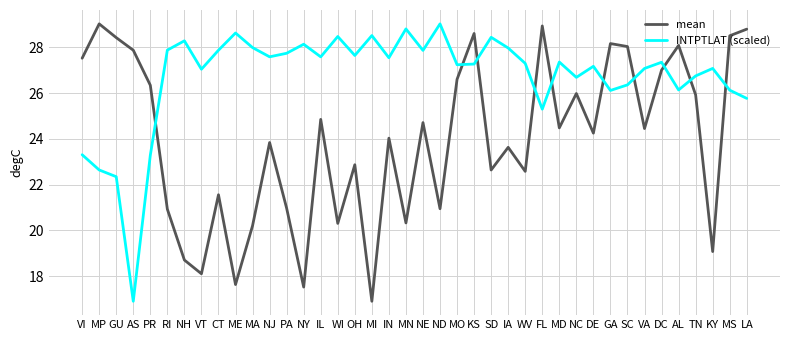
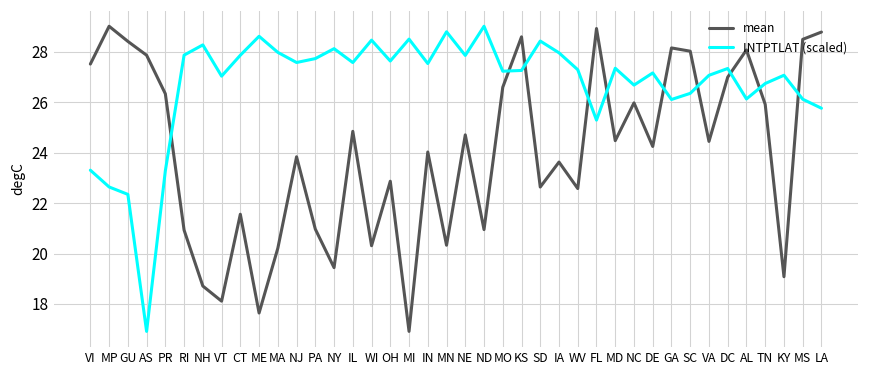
  {
    "mean": {
      "VI": 27.5,
      "MP": 29.0,
      "GU": 28.4,
      "AS": 27.9,
      "PR": 26.3,
      "RI": 20.9,
      "NH": 18.7,
      "VT": 18.1,
      "CT": 21.6,
      "ME": 17.6,
      "MA": 20.2,
      "NJ": 23.8,
      "PA": 21.0,
-     "NY": 17.5,
+     "NY": 19.4,
      "IL": 24.9,
      "WI": 20.3,
      "OH": 22.9,
      "MI": 16.9,
      "IN": 24.0,
      "MN": 20.3,
      "NE": 24.7,
      "ND": 21.0,
      "MO": 26.6,
      "KS": 28.6,
      "SD": 22.6,
      "IA": 23.6,
      "WV": 22.6,
      "FL": 28.9,
      "MD": 24.5,
      "NC": 26.0,
      "DE": 24.3,
      "GA": 28.2,
      "SC": 28.0,
      "VA": 24.5,
      "DC": 27.0,
      "AL": 28.1,
      "TN": 25.9,
      "KY": 19.1,
      "MS": 28.5,
      "LA": 28.8
    },
    "INTPTLAT (scaled)": {
      "VI": 23.3,
      "MP": 22.6,
      "GU": 22.3,
      "AS": 16.9,
      "PR": 23.3,
      "RI": 27.9,
      "NH": 28.3,
      "VT": 27.0,
      "CT": 27.9,
      "ME": 28.6,
      "MA": 28.0,
      "NJ": 27.6,
      "PA": 27.7,
      "NY": 28.1,
      "IL": 27.6,
      "WI": 28.5,
      "OH": 27.6,
      "MI": 28.5,
      "IN": 27.5,
      "MN": 28.8,
      "NE": 27.9,
      "ND": 29.0,
      "MO": 27.2,
      "KS": 27.3,
      "SD": 28.4,
      "IA": 28.0,
      "WV": 27.3,
      "FL": 25.3,
      "MD": 27.4,
      "NC": 26.7,
      "DE": 27.2,
      "GA": 26.1,
      "SC": 26.4,
      "VA": 27.1,
      "DC": 27.3,
      "AL": 26.1,
      "TN": 26.7,
      "KY": 27.1,
      "MS": 26.1,
      "LA": 25.8
    }
  }
